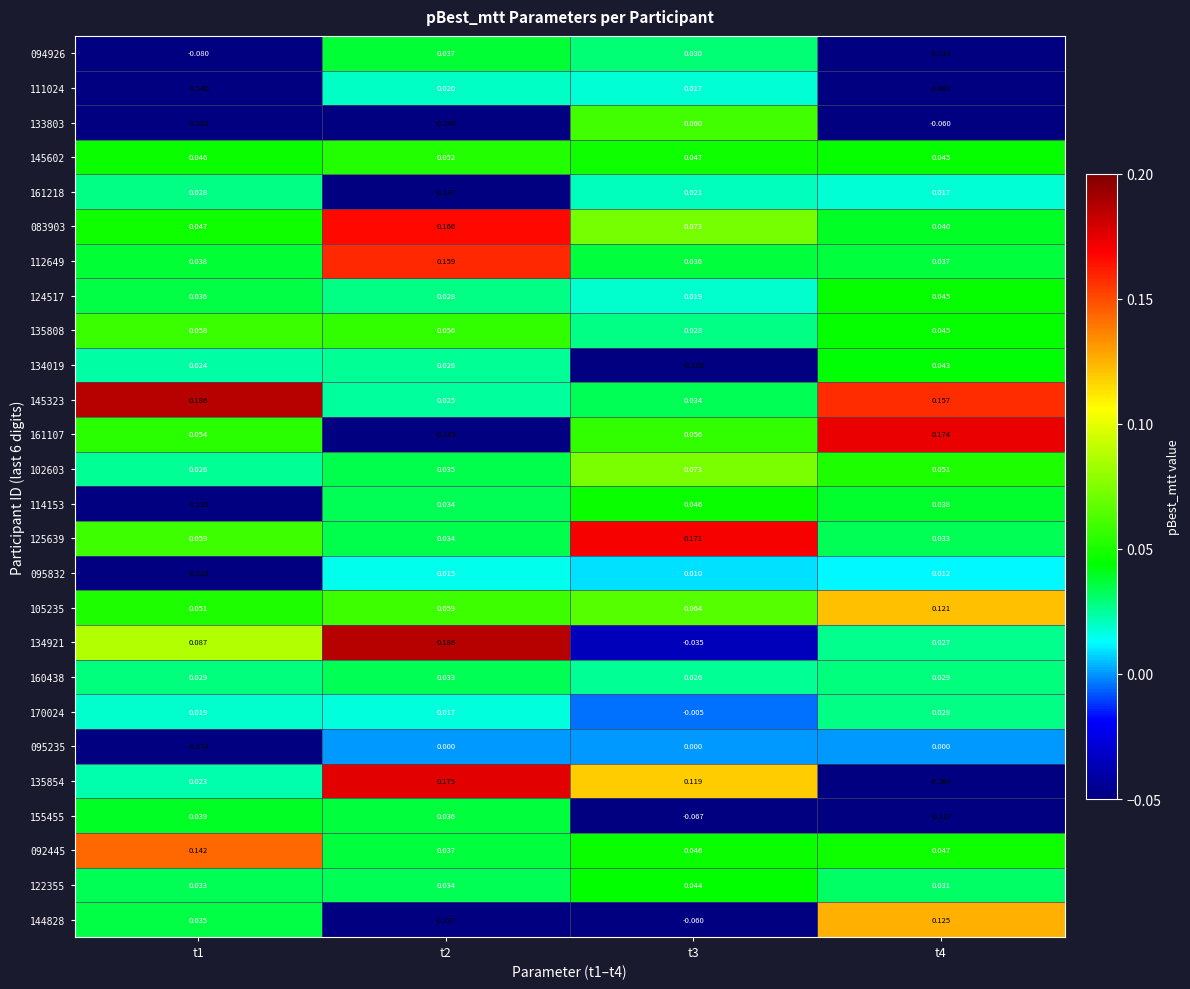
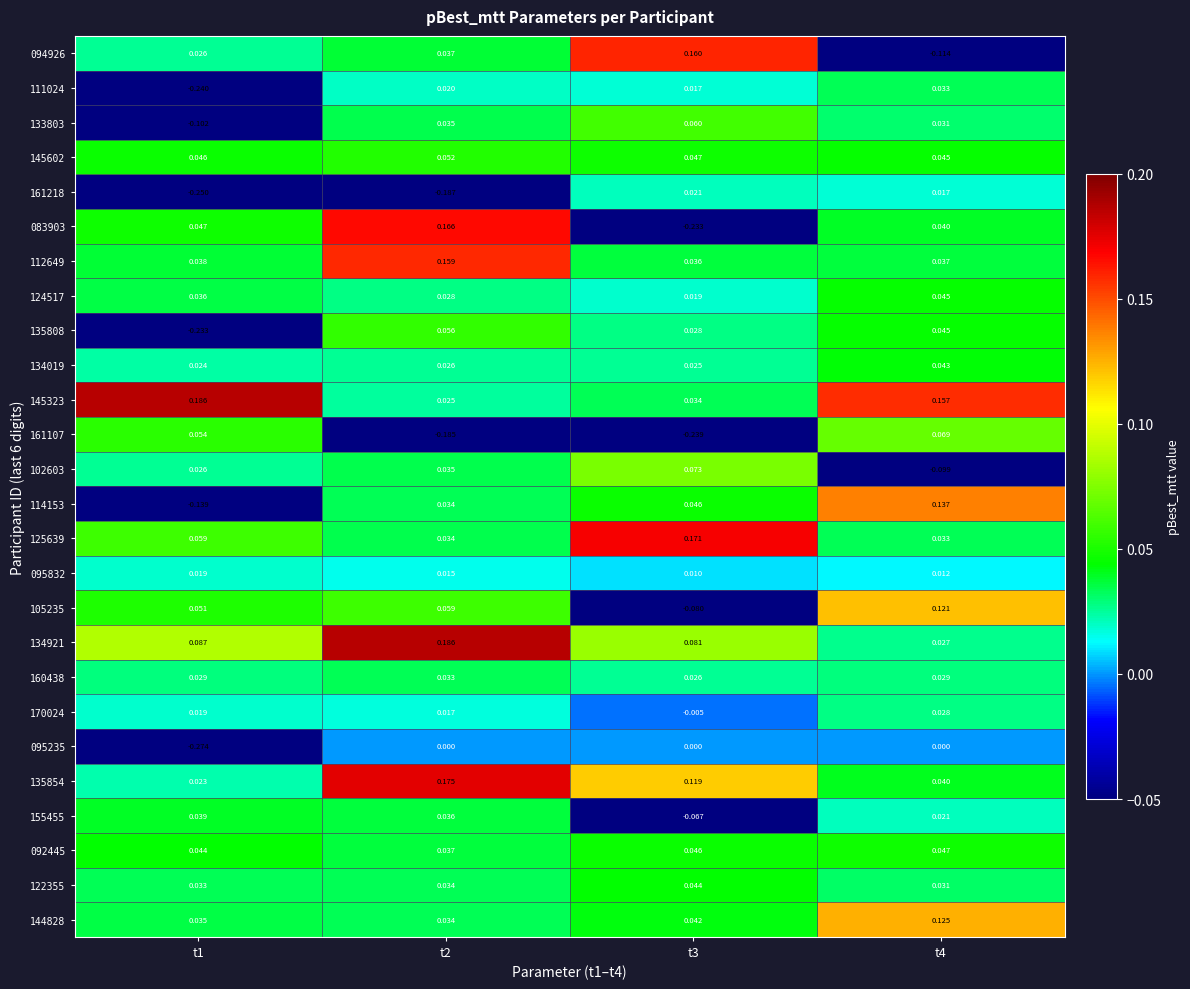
  {
    "094926": {
-     "t1": -0.080,
+     "t1": 0.026,
      "t2": 0.037,
-     "t3": 0.030,
+     "t3": 0.160,
      "t4": -0.114
    },
    "111024": {
      "t1": -0.240,
      "t2": 0.020,
      "t3": 0.017,
-     "t4": -0.083
+     "t4": 0.033
    },
    "133803": {
      "t1": -0.102,
-     "t2": -0.248,
+     "t2": 0.035,
      "t3": 0.060,
-     "t4": -0.060
+     "t4": 0.031
    },
    "145602": {
      "t1": 0.046,
      "t2": 0.052,
      "t3": 0.047,
      "t4": 0.045
    },
    "161218": {
-     "t1": 0.028,
+     "t1": -0.250,
      "t2": -0.187,
      "t3": 0.021,
      "t4": 0.017
    },
    "083903": {
      "t1": 0.047,
      "t2": 0.166,
-     "t3": 0.073,
+     "t3": -0.233,
      "t4": 0.040
    },
    "112649": {
      "t1": 0.038,
      "t2": 0.159,
      "t3": 0.036,
      "t4": 0.037
    },
    "124517": {
      "t1": 0.036,
      "t2": 0.028,
      "t3": 0.019,
      "t4": 0.045
    },
    "135808": {
-     "t1": 0.058,
+     "t1": -0.233,
      "t2": 0.056,
      "t3": 0.028,
      "t4": 0.045
    },
    "134019": {
      "t1": 0.024,
      "t2": 0.026,
-     "t3": -0.182,
+     "t3": 0.025,
      "t4": 0.043
    },
    "145323": {
      "t1": 0.186,
      "t2": 0.025,
      "t3": 0.034,
      "t4": 0.157
    },
    "161107": {
      "t1": 0.054,
      "t2": -0.185,
-     "t3": 0.056,
-     "t4": 0.174
+     "t3": -0.239,
+     "t4": 0.069
    },
    "102603": {
      "t1": 0.026,
      "t2": 0.035,
      "t3": 0.073,
-     "t4": 0.051
+     "t4": -0.099
    },
    "114153": {
      "t1": -0.139,
      "t2": 0.034,
      "t3": 0.046,
-     "t4": 0.038
+     "t4": 0.137
    },
    "125639": {
      "t1": 0.059,
      "t2": 0.034,
      "t3": 0.171,
      "t4": 0.033
    },
    "095832": {
-     "t1": -0.122,
+     "t1": 0.019,
      "t2": 0.015,
      "t3": 0.010,
      "t4": 0.012
    },
    "105235": {
      "t1": 0.051,
      "t2": 0.059,
-     "t3": 0.064,
+     "t3": -0.080,
      "t4": 0.121
    },
    "134921": {
      "t1": 0.087,
      "t2": 0.186,
-     "t3": -0.035,
+     "t3": 0.081,
      "t4": 0.027
    },
    "160438": {
      "t1": 0.029,
      "t2": 0.033,
      "t3": 0.026,
      "t4": 0.029
    },
    "170024": {
      "t1": 0.019,
      "t2": 0.017,
      "t3": -0.005,
      "t4": 0.028
    },
    "095235": {
      "t1": -0.274,
      "t2": 0.000,
      "t3": 0.000,
      "t4": 0.000
    },
    "135854": {
      "t1": 0.023,
      "t2": 0.175,
      "t3": 0.119,
-     "t4": -0.264
+     "t4": 0.040
    },
    "155455": {
      "t1": 0.039,
      "t2": 0.036,
      "t3": -0.067,
-     "t4": -0.117
+     "t4": 0.021
    },
    "092445": {
-     "t1": 0.142,
+     "t1": 0.044,
      "t2": 0.037,
      "t3": 0.046,
      "t4": 0.047
    },
    "122355": {
      "t1": 0.033,
      "t2": 0.034,
      "t3": 0.044,
      "t4": 0.031
    },
    "144828": {
      "t1": 0.035,
-     "t2": -0.237,
-     "t3": -0.060,
+     "t2": 0.034,
+     "t3": 0.042,
      "t4": 0.125
    }
  }
